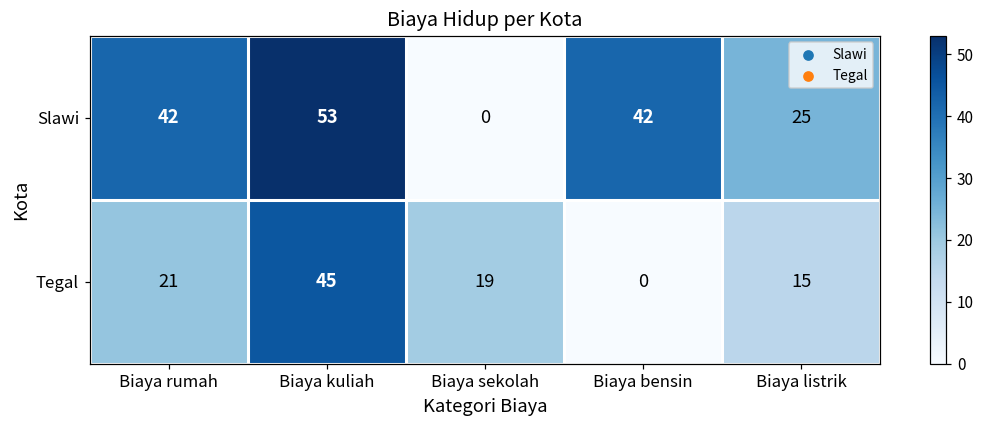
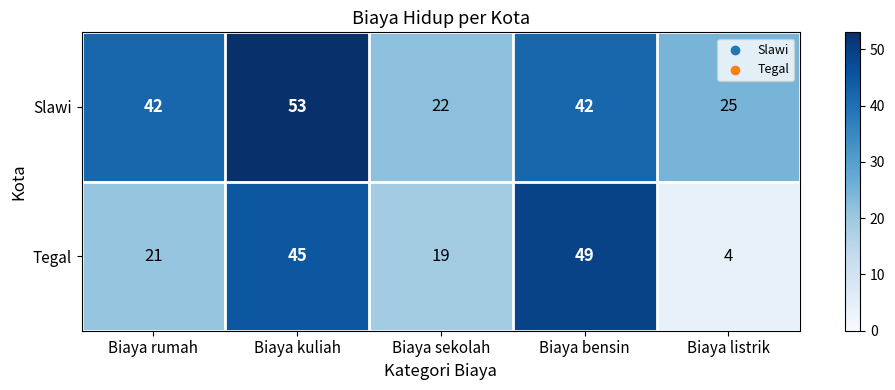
  {
    "Slawi": {
      "Biaya rumah": 42,
      "Biaya kuliah": 53,
-     "Biaya sekolah": 0,
+     "Biaya sekolah": 22,
      "Biaya bensin": 42,
      "Biaya listrik": 25
    },
    "Tegal": {
      "Biaya rumah": 21,
      "Biaya kuliah": 45,
      "Biaya sekolah": 19,
-     "Biaya bensin": 0,
-     "Biaya listrik": 15
+     "Biaya bensin": 49,
+     "Biaya listrik": 4
    }
  }
